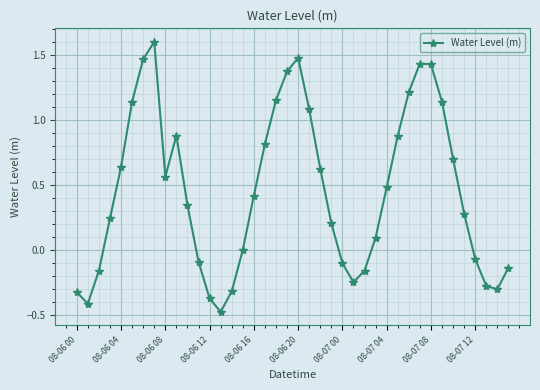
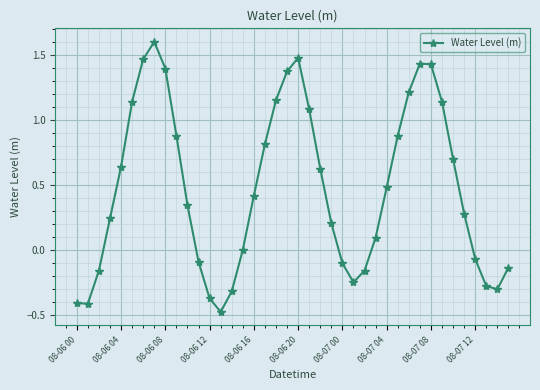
  {
-   "08-06 00": -0.33,
+   "08-06 00": -0.41,
    "08-06 04": 0.64,
-   "08-06 08": 0.56,
+   "08-06 08": 1.40,
    "08-06 12": -0.37,
    "08-06 16": 0.42,
    "08-06 20": 1.48,
    "08-07 00": -0.10,
    "08-07 04": 0.48,
    "08-07 08": 1.43,
    "08-07 12": -0.07
  }
